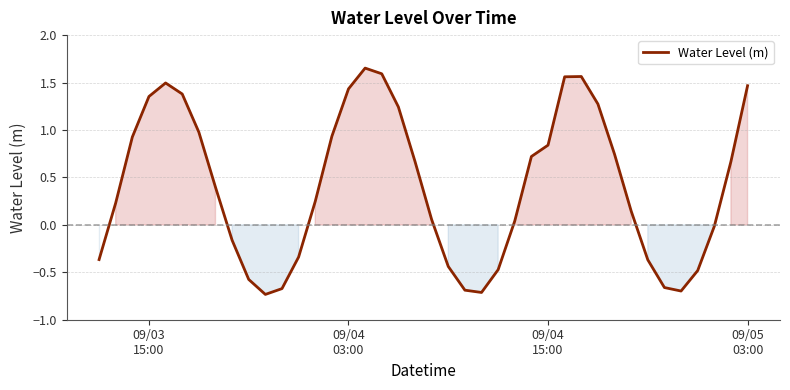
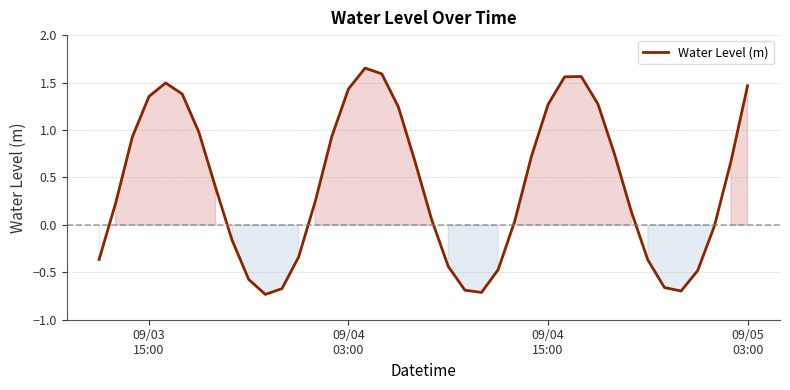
  {
    "09/03 15:00": 1.4,
    "09/04 03:00": 1.4,
-   "09/04 15:00": 0.8,
+   "09/04 15:00": 1.3,
    "09/05 03:00": 1.5
  }
